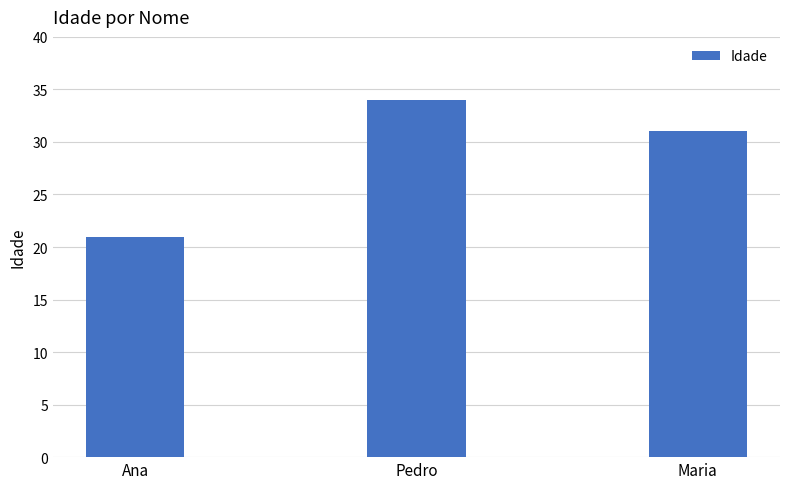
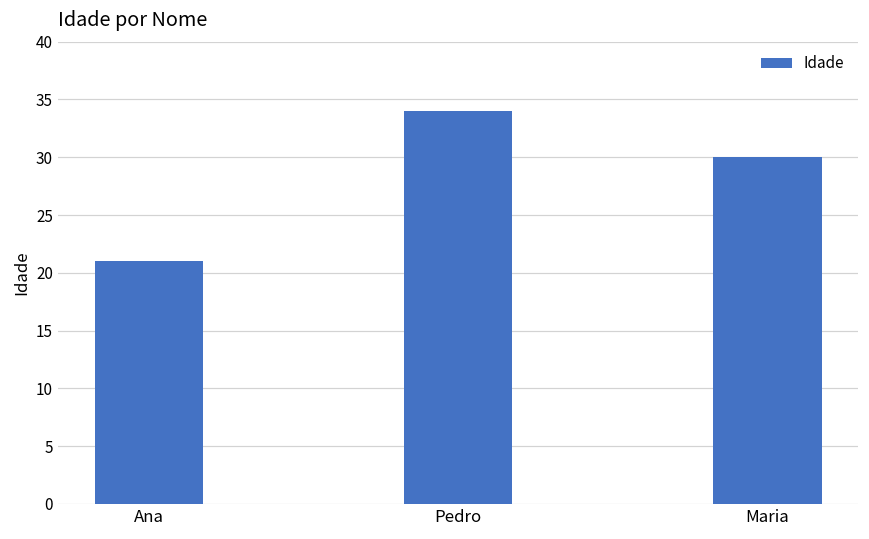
  {
    "Ana": 21,
    "Pedro": 34,
-   "Maria": 31
+   "Maria": 30
  }
